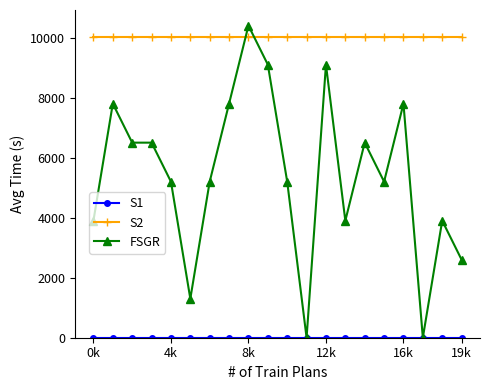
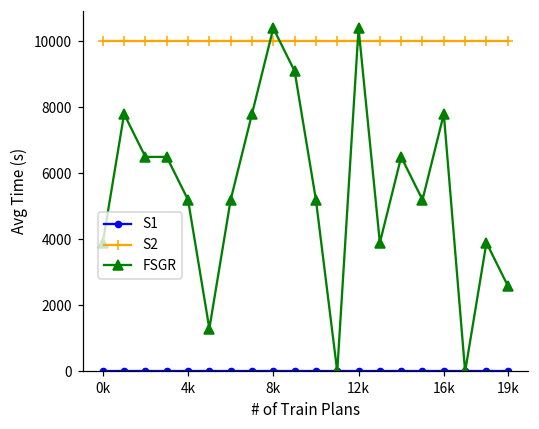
  {
    "S1": {
      "0k": 0,
      "4k": 0,
      "8k": 0,
      "12k": 0,
      "16k": 0,
      "19k": 0
    },
    "S2": {
      "0k": 10000,
      "4k": 10000,
      "8k": 10000,
      "12k": 10000,
      "16k": 10000,
      "19k": 10000
    },
    "FSGR": {
      "4k": 5200,
      "8k": 10400,
-     "12k": 9100,
+     "12k": 10400,
      "16k": 7800,
      "19k": 2600
    }
  }
